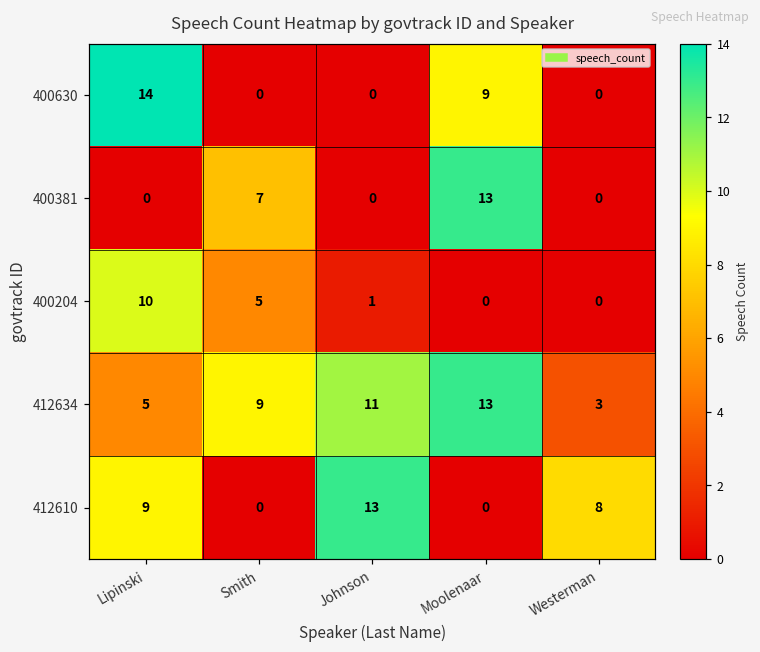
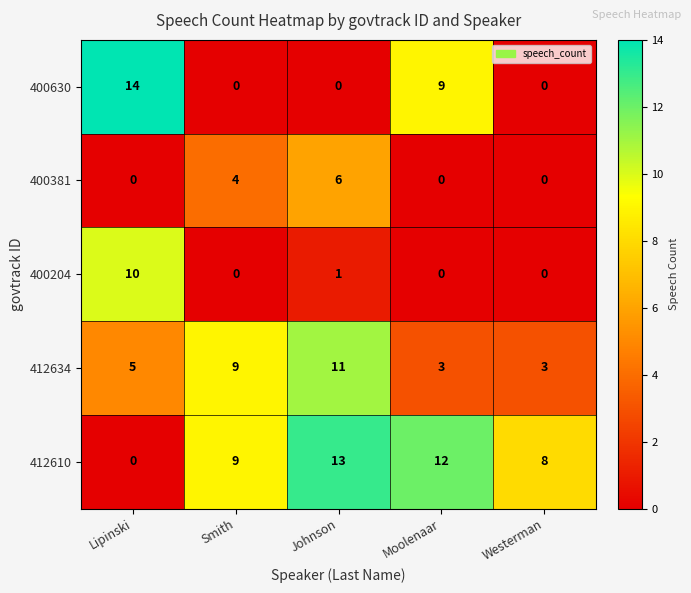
  {
    "400630": {
      "Lipinski": 14,
      "Smith": 0,
      "Johnson": 0,
      "Moolenaar": 9,
      "Westerman": 0
    },
    "400381": {
      "Lipinski": 0,
-     "Smith": 7,
-     "Johnson": 0,
-     "Moolenaar": 13,
+     "Smith": 4,
+     "Johnson": 6,
+     "Moolenaar": 0,
      "Westerman": 0
    },
    "400204": {
      "Lipinski": 10,
-     "Smith": 5,
+     "Smith": 0,
      "Johnson": 1,
      "Moolenaar": 0,
      "Westerman": 0
    },
    "412634": {
      "Lipinski": 5,
      "Smith": 9,
      "Johnson": 11,
-     "Moolenaar": 13,
+     "Moolenaar": 3,
      "Westerman": 3
    },
    "412610": {
-     "Lipinski": 9,
-     "Smith": 0,
+     "Lipinski": 0,
+     "Smith": 9,
      "Johnson": 13,
-     "Moolenaar": 0,
+     "Moolenaar": 12,
      "Westerman": 8
    }
  }
